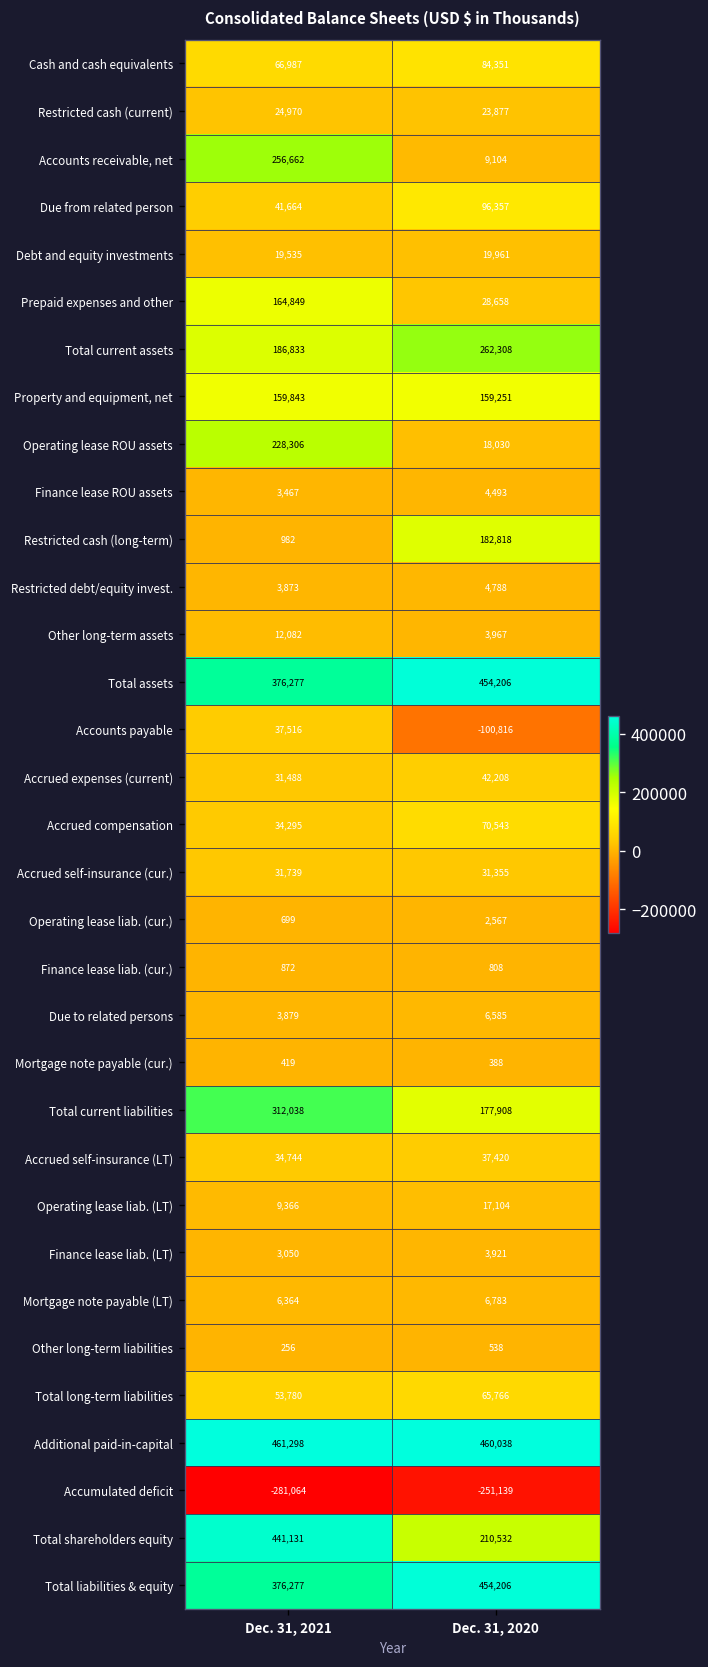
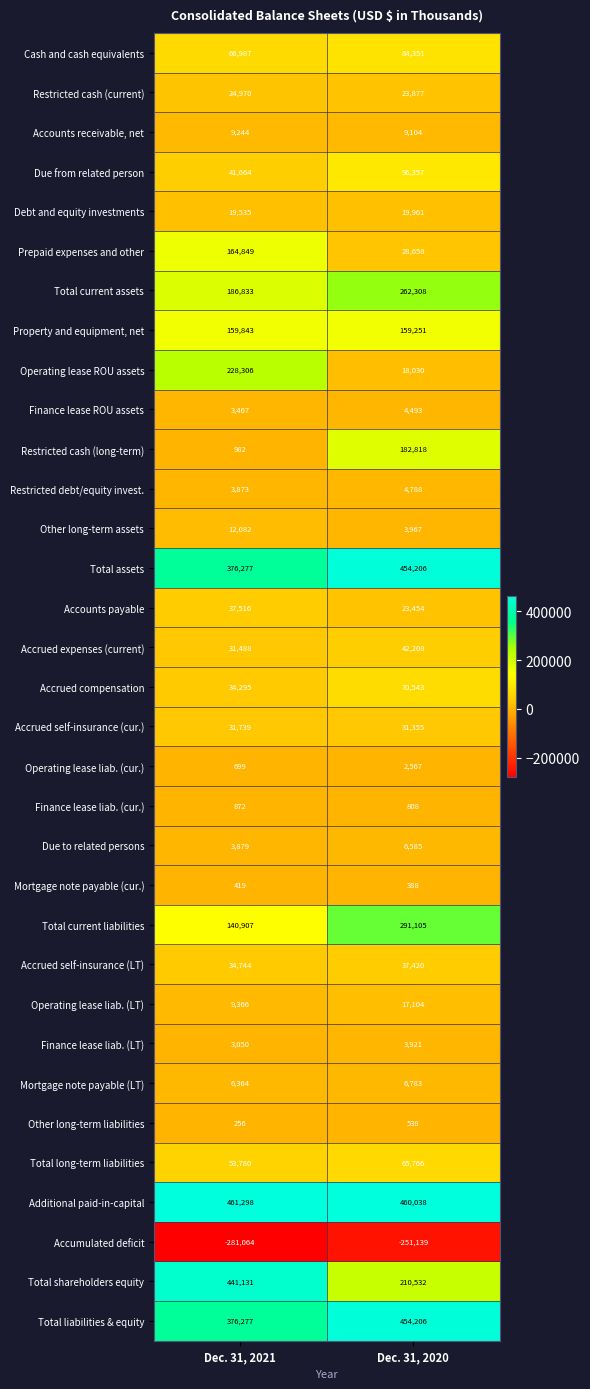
  {
    "Cash and cash equivalents": {
      "Dec. 31, 2021": "66,987",
      "Dec. 31, 2020": "84,351"
    },
    "Restricted cash (current)": {
      "Dec. 31, 2021": "24,970",
      "Dec. 31, 2020": "23,877"
    },
    "Accounts receivable, net": {
-     "Dec. 31, 2021": "256,662",
+     "Dec. 31, 2021": "9,244",
      "Dec. 31, 2020": "9,104"
    },
    "Due from related person": {
      "Dec. 31, 2021": "41,664",
      "Dec. 31, 2020": "96,357"
    },
    "Debt and equity investments": {
      "Dec. 31, 2021": "19,535",
      "Dec. 31, 2020": "19,961"
    },
    "Prepaid expenses and other": {
      "Dec. 31, 2021": "164,849",
      "Dec. 31, 2020": "28,658"
    },
    "Total current assets": {
      "Dec. 31, 2021": "186,833",
      "Dec. 31, 2020": "262,308"
    },
    "Property and equipment, net": {
      "Dec. 31, 2021": "159,843",
      "Dec. 31, 2020": "159,251"
    },
    "Operating lease ROU assets": {
      "Dec. 31, 2021": "228,306",
      "Dec. 31, 2020": "18,030"
    },
    "Finance lease ROU assets": {
      "Dec. 31, 2021": "3,467",
      "Dec. 31, 2020": "4,493"
    },
    "Restricted cash (long-term)": {
      "Dec. 31, 2021": "982",
      "Dec. 31, 2020": "182,818"
    },
    "Restricted debt/equity invest.": {
      "Dec. 31, 2021": "3,873",
      "Dec. 31, 2020": "4,788"
    },
    "Other long-term assets": {
      "Dec. 31, 2021": "12,082",
      "Dec. 31, 2020": "3,967"
    },
    "Total assets": {
      "Dec. 31, 2021": "376,277",
      "Dec. 31, 2020": "454,206"
    },
    "Accounts payable": {
      "Dec. 31, 2021": "37,516",
-     "Dec. 31, 2020": "-100,816"
+     "Dec. 31, 2020": "23,454"
    },
    "Accrued expenses (current)": {
      "Dec. 31, 2021": "31,488",
      "Dec. 31, 2020": "42,208"
    },
    "Accrued compensation": {
      "Dec. 31, 2021": "34,295",
      "Dec. 31, 2020": "70,543"
    },
    "Accrued self-insurance (cur.)": {
      "Dec. 31, 2021": "31,739",
      "Dec. 31, 2020": "31,355"
    },
    "Operating lease liab. (cur.)": {
      "Dec. 31, 2021": "699",
      "Dec. 31, 2020": "2,567"
    },
    "Finance lease liab. (cur.)": {
      "Dec. 31, 2021": "872",
      "Dec. 31, 2020": "808"
    },
    "Due to related persons": {
      "Dec. 31, 2021": "3,879",
      "Dec. 31, 2020": "6,585"
    },
    "Mortgage note payable (cur.)": {
      "Dec. 31, 2021": "419",
      "Dec. 31, 2020": "388"
    },
    "Total current liabilities": {
-     "Dec. 31, 2021": "312,038",
-     "Dec. 31, 2020": "177,908"
+     "Dec. 31, 2021": "140,907",
+     "Dec. 31, 2020": "291,105"
    },
    "Accrued self-insurance (LT)": {
      "Dec. 31, 2021": "34,744",
      "Dec. 31, 2020": "37,420"
    },
    "Operating lease liab. (LT)": {
      "Dec. 31, 2021": "9,366",
      "Dec. 31, 2020": "17,104"
    },
    "Finance lease liab. (LT)": {
      "Dec. 31, 2021": "3,050",
      "Dec. 31, 2020": "3,921"
    },
    "Mortgage note payable (LT)": {
      "Dec. 31, 2021": "6,364",
      "Dec. 31, 2020": "6,783"
    },
    "Other long-term liabilities": {
      "Dec. 31, 2021": "256",
      "Dec. 31, 2020": "538"
    },
    "Total long-term liabilities": {
      "Dec. 31, 2021": "53,780",
      "Dec. 31, 2020": "65,766"
    },
    "Additional paid-in-capital": {
      "Dec. 31, 2021": "461,298",
      "Dec. 31, 2020": "460,038"
    },
    "Accumulated deficit": {
      "Dec. 31, 2021": "-281,064",
      "Dec. 31, 2020": "-251,139"
    },
    "Total shareholders equity": {
      "Dec. 31, 2021": "441,131",
      "Dec. 31, 2020": "210,532"
    },
    "Total liabilities & equity": {
      "Dec. 31, 2021": "376,277",
      "Dec. 31, 2020": "454,206"
    }
  }
